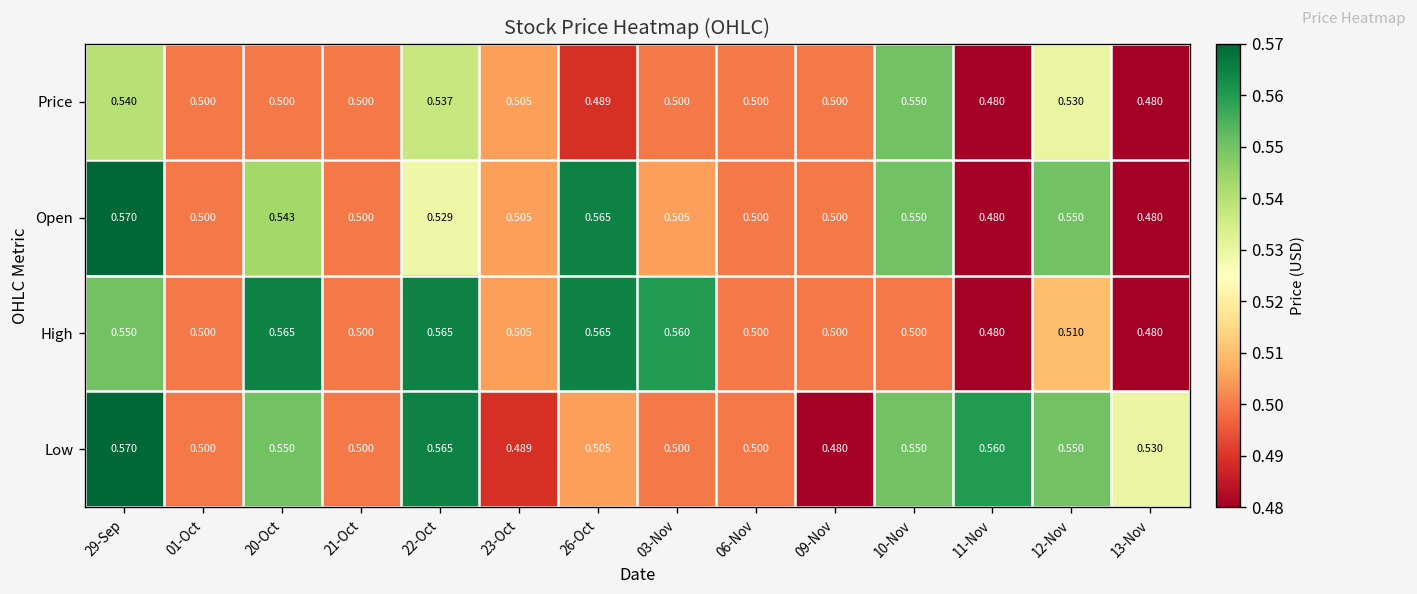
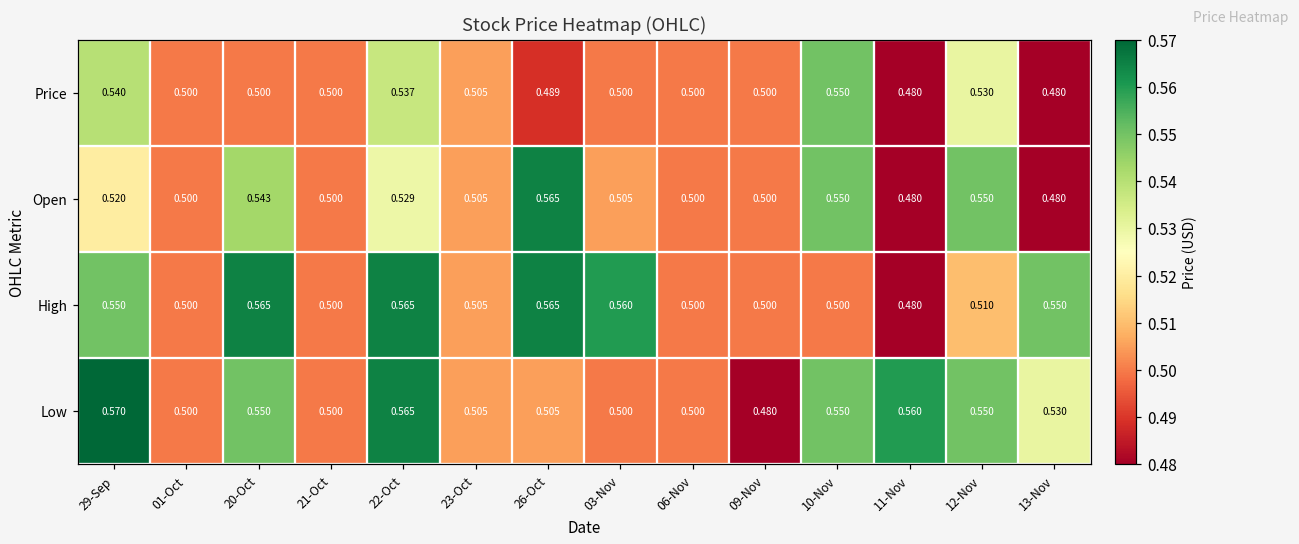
  {
    "Price": {
      "29-Sep": 0.540,
      "01-Oct": 0.500,
      "20-Oct": 0.500,
      "21-Oct": 0.500,
      "22-Oct": 0.537,
      "23-Oct": 0.505,
      "26-Oct": 0.489,
      "03-Nov": 0.500,
      "06-Nov": 0.500,
      "09-Nov": 0.500,
      "10-Nov": 0.550,
      "11-Nov": 0.480,
      "12-Nov": 0.530,
      "13-Nov": 0.480
    },
    "Open": {
-     "29-Sep": 0.570,
+     "29-Sep": 0.520,
      "01-Oct": 0.500,
      "20-Oct": 0.543,
      "21-Oct": 0.500,
      "22-Oct": 0.529,
      "23-Oct": 0.505,
      "26-Oct": 0.565,
      "03-Nov": 0.505,
      "06-Nov": 0.500,
      "09-Nov": 0.500,
      "10-Nov": 0.550,
      "11-Nov": 0.480,
      "12-Nov": 0.550,
      "13-Nov": 0.480
    },
    "High": {
      "29-Sep": 0.550,
      "01-Oct": 0.500,
      "20-Oct": 0.565,
      "21-Oct": 0.500,
      "22-Oct": 0.565,
      "23-Oct": 0.505,
      "26-Oct": 0.565,
      "03-Nov": 0.560,
      "06-Nov": 0.500,
      "09-Nov": 0.500,
      "10-Nov": 0.500,
      "11-Nov": 0.480,
      "12-Nov": 0.510,
-     "13-Nov": 0.480
+     "13-Nov": 0.550
    },
    "Low": {
      "29-Sep": 0.570,
      "01-Oct": 0.500,
      "20-Oct": 0.550,
      "21-Oct": 0.500,
      "22-Oct": 0.565,
-     "23-Oct": 0.489,
+     "23-Oct": 0.505,
      "26-Oct": 0.505,
      "03-Nov": 0.500,
      "06-Nov": 0.500,
      "09-Nov": 0.480,
      "10-Nov": 0.550,
      "11-Nov": 0.560,
      "12-Nov": 0.550,
      "13-Nov": 0.530
    }
  }
